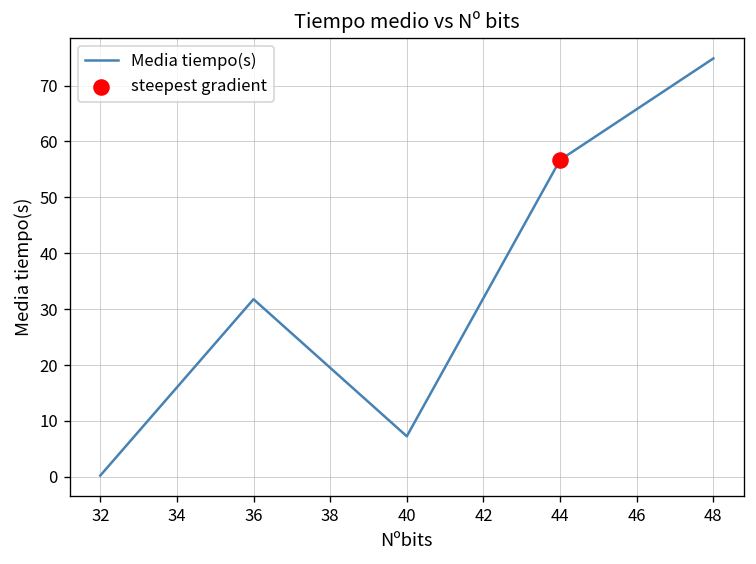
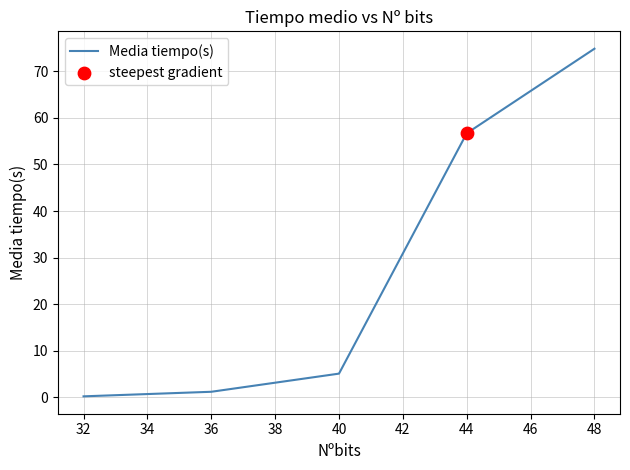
  {
    "Media tiempo(s)": {
      "32": 0,
-     "36": 32,
-     "40": 7,
+     "36": 1,
+     "40": 5,
      "48": 75
    }
  }
